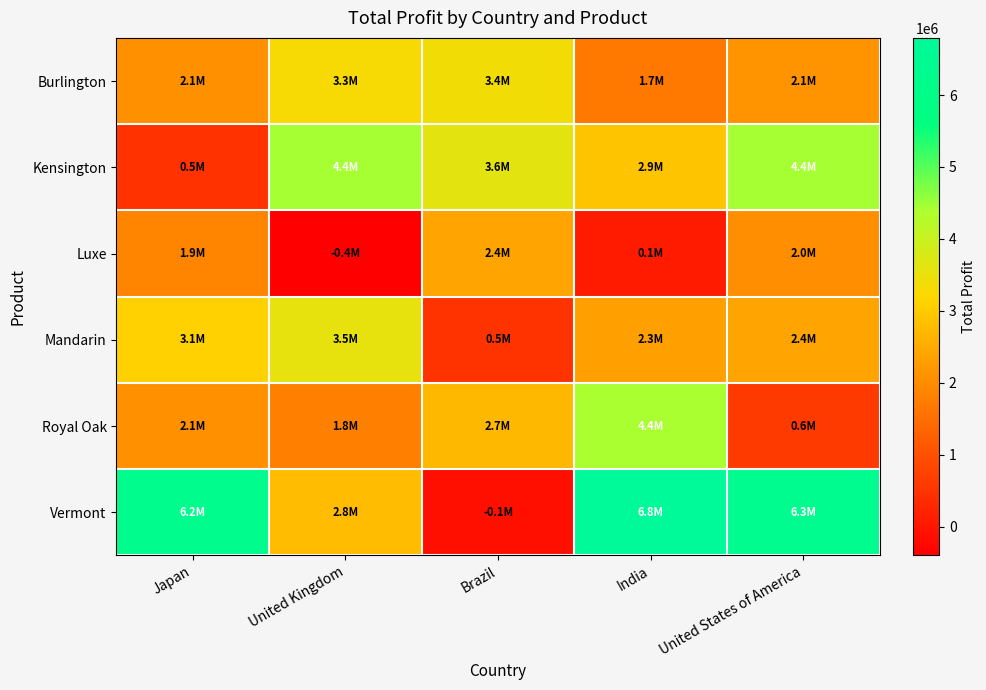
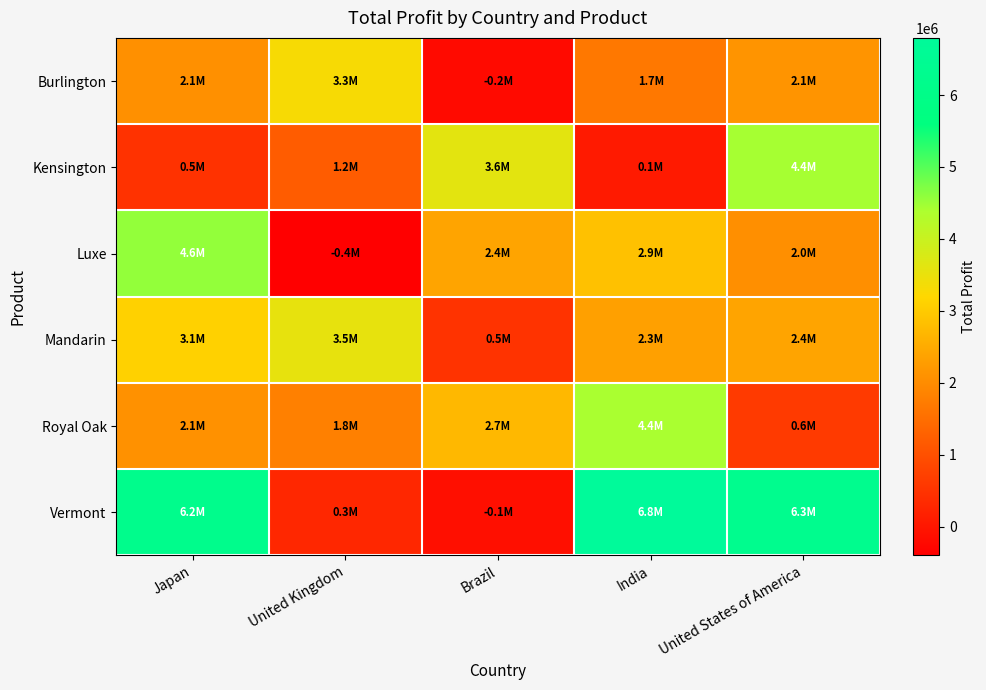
  {
    "Burlington": {
      "Japan": "2.1M",
      "United Kingdom": "3.3M",
-     "Brazil": "3.4M",
+     "Brazil": "-0.2M",
      "India": "1.7M",
      "United States of America": "2.1M"
    },
    "Kensington": {
      "Japan": "0.5M",
-     "United Kingdom": "4.4M",
+     "United Kingdom": "1.2M",
      "Brazil": "3.6M",
-     "India": "2.9M",
+     "India": "0.1M",
      "United States of America": "4.4M"
    },
    "Luxe": {
-     "Japan": "1.9M",
+     "Japan": "4.6M",
      "United Kingdom": "-0.4M",
      "Brazil": "2.4M",
-     "India": "0.1M",
+     "India": "2.9M",
      "United States of America": "2.0M"
    },
    "Mandarin": {
      "Japan": "3.1M",
      "United Kingdom": "3.5M",
      "Brazil": "0.5M",
      "India": "2.3M",
      "United States of America": "2.4M"
    },
    "Royal Oak": {
      "Japan": "2.1M",
      "United Kingdom": "1.8M",
      "Brazil": "2.7M",
      "India": "4.4M",
      "United States of America": "0.6M"
    },
    "Vermont": {
      "Japan": "6.2M",
-     "United Kingdom": "2.8M",
+     "United Kingdom": "0.3M",
      "Brazil": "-0.1M",
      "India": "6.8M",
      "United States of America": "6.3M"
    }
  }
